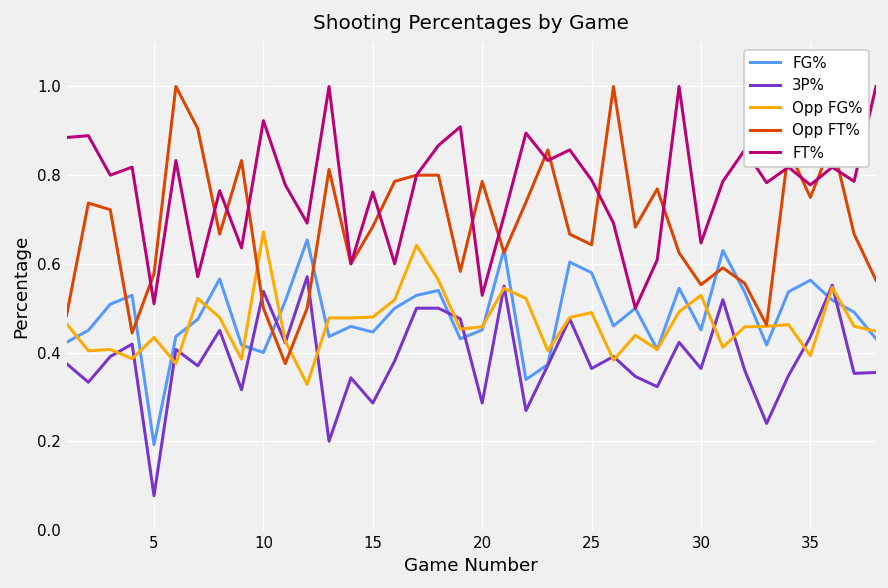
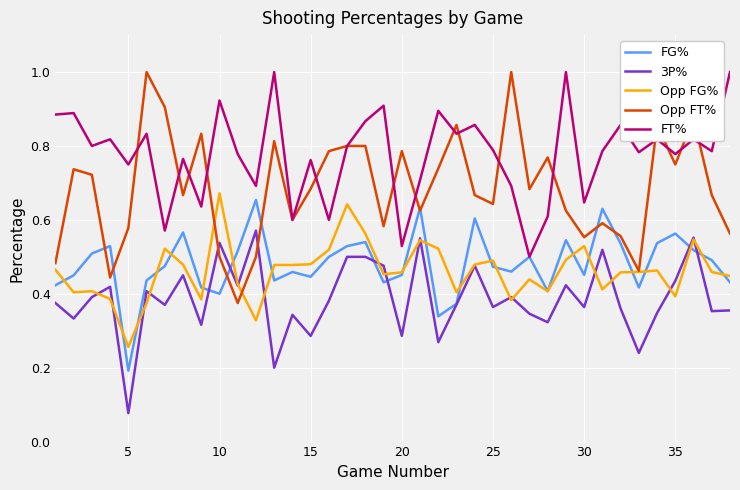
  {
    "FG%": {
      "5": 0.19,
      "10": 0.40,
      "15": 0.45,
      "20": 0.45,
-     "25": 0.58,
+     "25": 0.47,
      "30": 0.45,
      "35": 0.56
    },
    "3P%": {
      "5": 0.08,
      "10": 0.54,
      "15": 0.29,
      "20": 0.29,
      "25": 0.36,
      "30": 0.36,
      "35": 0.44
    },
    "Opp FG%": {
-     "5": 0.43,
+     "5": 0.26,
      "10": 0.67,
      "15": 0.48,
      "20": 0.46,
      "25": 0.49,
      "30": 0.53,
      "35": 0.39
    },
    "Opp FT%": {
      "5": 0.58,
      "10": 0.50,
      "15": 0.68,
      "20": 0.79,
      "25": 0.64,
      "30": 0.55,
      "35": 0.75
    },
    "FT%": {
-     "5": 0.51,
+     "5": 0.75,
      "10": 0.92,
      "15": 0.76,
      "20": 0.53,
      "25": 0.79,
      "30": 0.65,
      "35": 0.78
    }
  }
